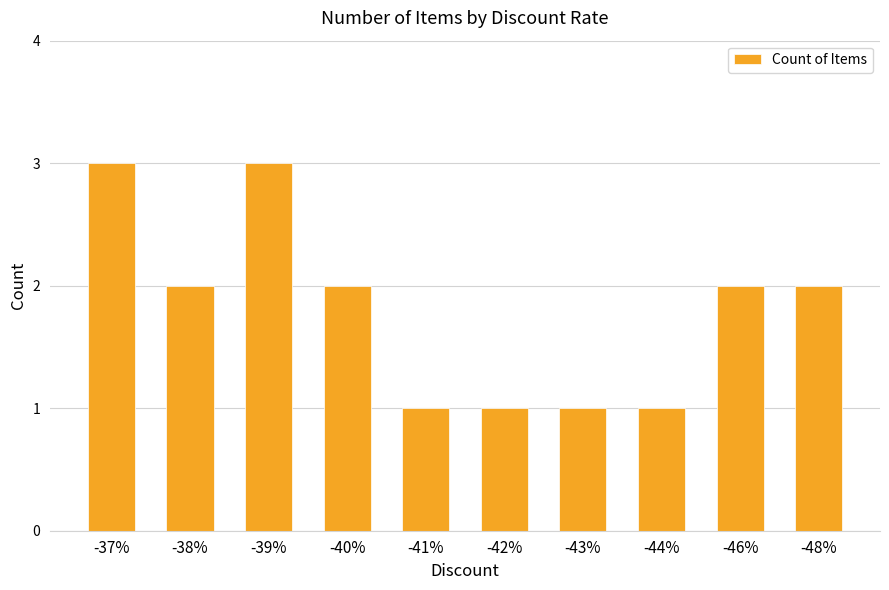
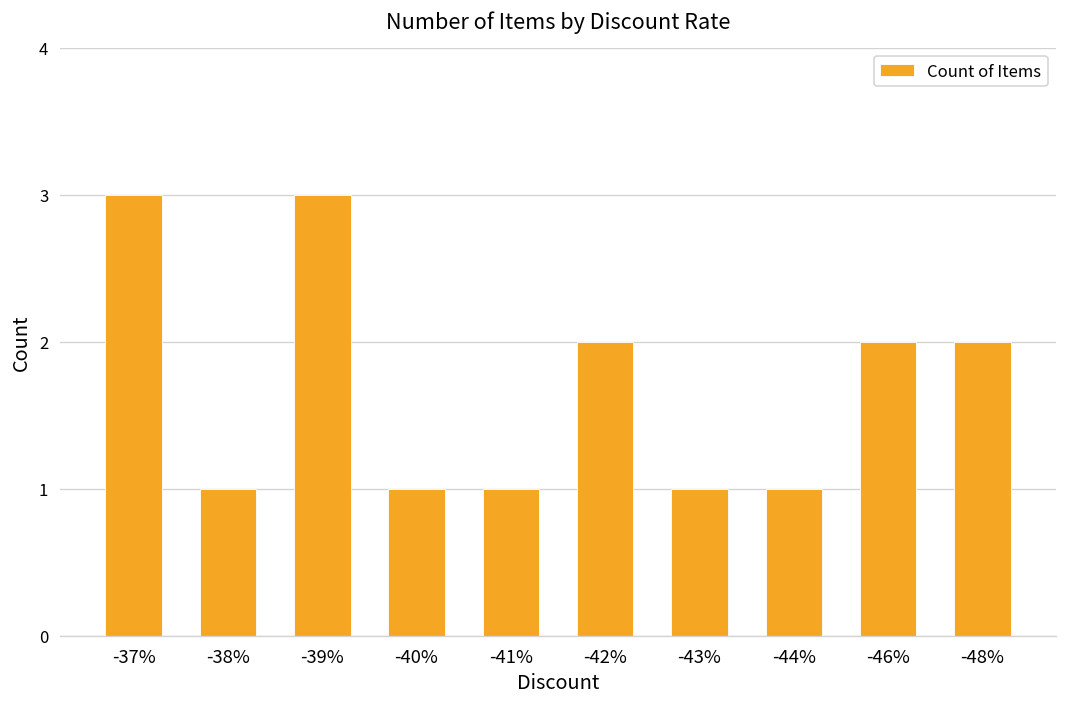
  {
    "-37%": 3,
-   "-38%": 2,
+   "-38%": 1,
    "-39%": 3,
-   "-40%": 2,
+   "-40%": 1,
    "-41%": 1,
-   "-42%": 1,
+   "-42%": 2,
    "-43%": 1,
    "-44%": 1,
    "-46%": 2,
    "-48%": 2
  }
